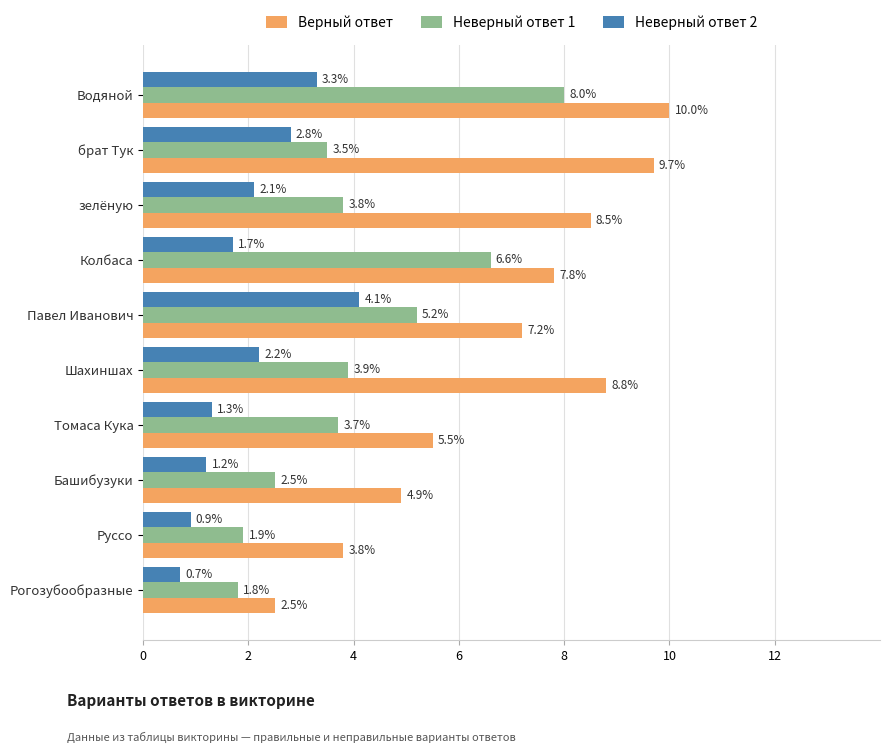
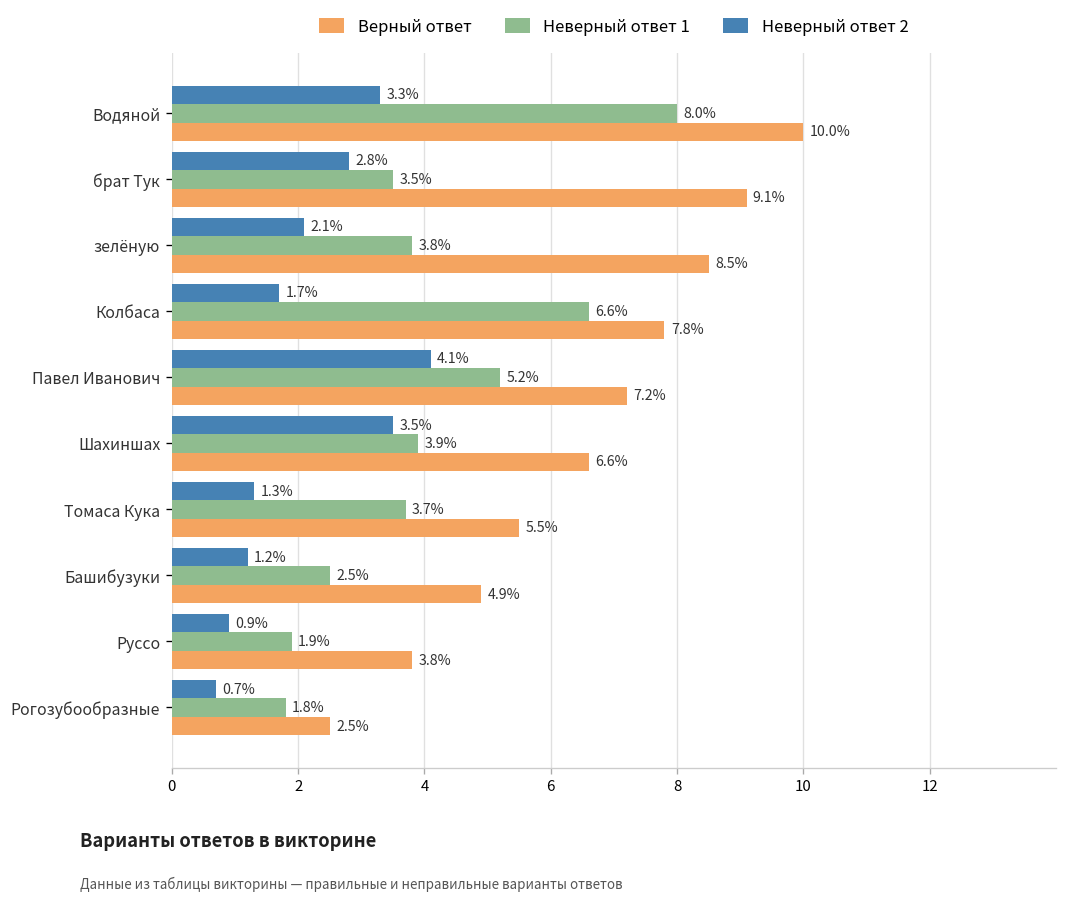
  {
    "Верный ответ": {
      "Водяной": "10.0%",
-     "брат Тук": "9.7%",
+     "брат Тук": "9.1%",
      "зелёную": "8.5%",
      "Колбаса": "7.8%",
      "Павел Иванович": "7.2%",
-     "Шахиншах": "8.8%",
+     "Шахиншах": "6.6%",
      "Томаса Кука": "5.5%",
      "Башибузуки": "4.9%",
      "Руссо": "3.8%",
      "Рогозубообразные": "2.5%"
    },
    "Неверный ответ 1": {
      "Водяной": "8.0%",
      "брат Тук": "3.5%",
      "зелёную": "3.8%",
      "Колбаса": "6.6%",
      "Павел Иванович": "5.2%",
      "Шахиншах": "3.9%",
      "Томаса Кука": "3.7%",
      "Башибузуки": "2.5%",
      "Руссо": "1.9%",
      "Рогозубообразные": "1.8%"
    },
    "Неверный ответ 2": {
      "Водяной": "3.3%",
      "брат Тук": "2.8%",
      "зелёную": "2.1%",
      "Колбаса": "1.7%",
      "Павел Иванович": "4.1%",
-     "Шахиншах": "2.2%",
+     "Шахиншах": "3.5%",
      "Томаса Кука": "1.3%",
      "Башибузуки": "1.2%",
      "Руссо": "0.9%",
      "Рогозубообразные": "0.7%"
    }
  }
